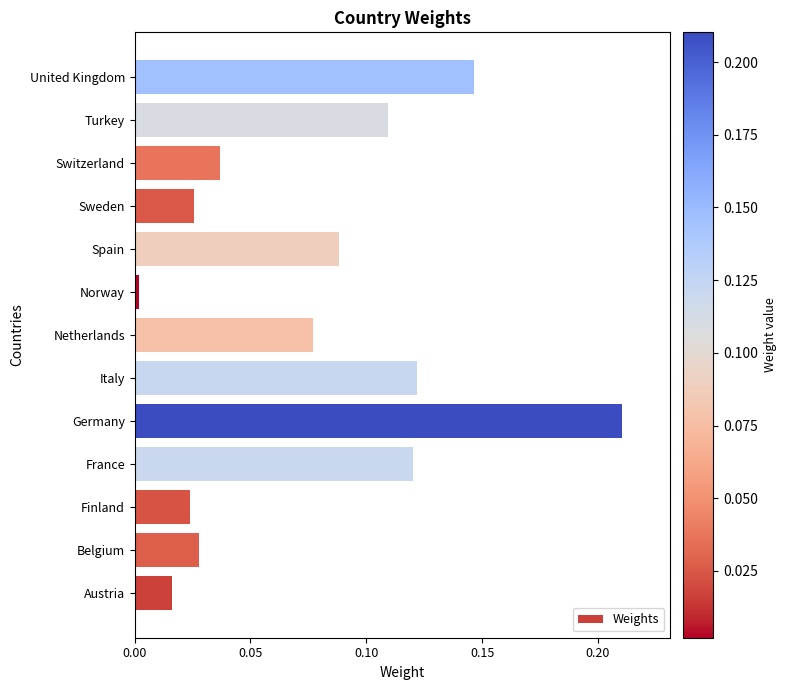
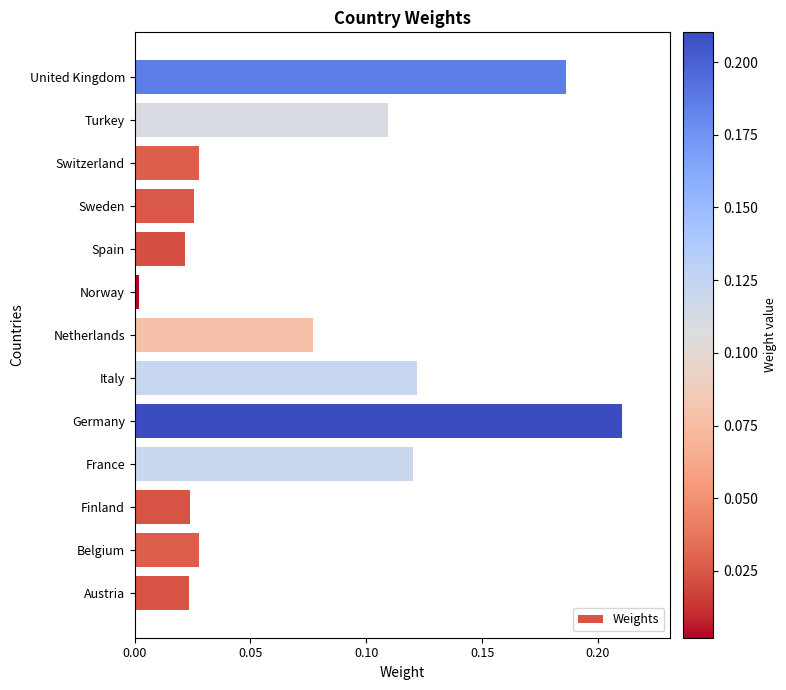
  {
-   "United Kingdom": 0.147,
+   "United Kingdom": 0.186,
    "Turkey": 0.110,
-   "Switzerland": 0.037,
+   "Switzerland": 0.028,
    "Sweden": 0.026,
-   "Spain": 0.088,
+   "Spain": 0.022,
    "Norway": 0.002,
    "Netherlands": 0.077,
    "Italy": 0.122,
    "Germany": 0.210,
    "France": 0.120,
    "Finland": 0.024,
    "Belgium": 0.028,
-   "Austria": 0.016
+   "Austria": 0.023
  }
